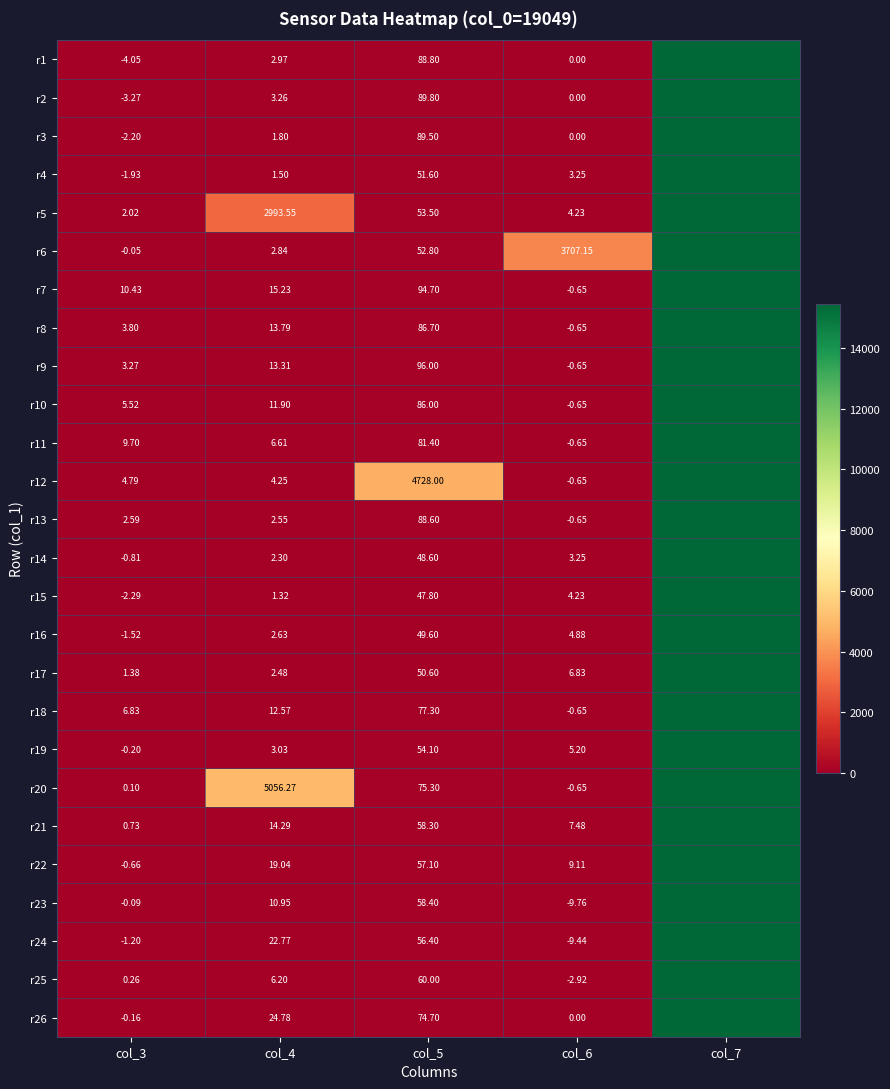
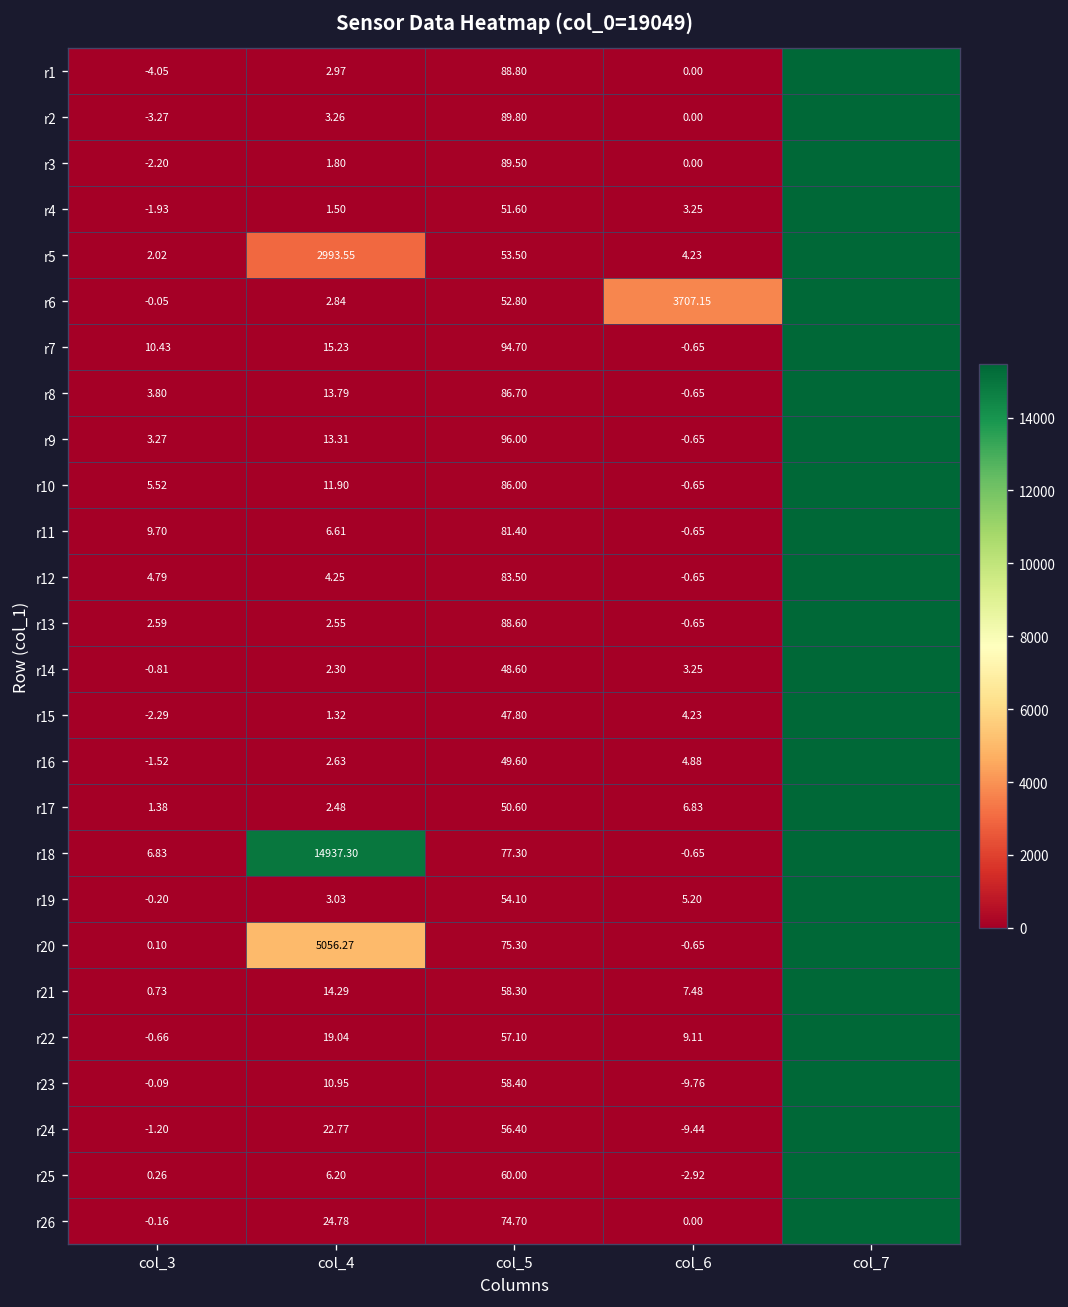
  {
    "r1": {
      "col_3": -4.05,
      "col_4": 2.97,
      "col_5": 88.80,
      "col_6": 0.00
    },
    "r2": {
      "col_3": -3.27,
      "col_4": 3.26,
      "col_5": 89.80,
      "col_6": 0.00
    },
    "r3": {
      "col_3": -2.20,
      "col_4": 1.80,
      "col_5": 89.50,
      "col_6": 0.00
    },
    "r4": {
      "col_3": -1.93,
      "col_4": 1.50,
      "col_5": 51.60,
      "col_6": 3.25
    },
    "r5": {
      "col_3": 2.02,
      "col_4": 2993.55,
      "col_5": 53.50,
      "col_6": 4.23
    },
    "r6": {
      "col_3": -0.05,
      "col_4": 2.84,
      "col_5": 52.80,
      "col_6": 3707.15
    },
    "r7": {
      "col_3": 10.43,
      "col_4": 15.23,
      "col_5": 94.70,
      "col_6": -0.65
    },
    "r8": {
      "col_3": 3.80,
      "col_4": 13.79,
      "col_5": 86.70,
      "col_6": -0.65
    },
    "r9": {
      "col_3": 3.27,
      "col_4": 13.31,
      "col_5": 96.00,
      "col_6": -0.65
    },
    "r10": {
      "col_3": 5.52,
      "col_4": 11.90,
      "col_5": 86.00,
      "col_6": -0.65
    },
    "r11": {
      "col_3": 9.70,
      "col_4": 6.61,
      "col_5": 81.40,
      "col_6": -0.65
    },
    "r12": {
      "col_3": 4.79,
      "col_4": 4.25,
-     "col_5": 4728.00,
+     "col_5": 83.50,
      "col_6": -0.65
    },
    "r13": {
      "col_3": 2.59,
      "col_4": 2.55,
      "col_5": 88.60,
      "col_6": -0.65
    },
    "r14": {
      "col_3": -0.81,
      "col_4": 2.30,
      "col_5": 48.60,
      "col_6": 3.25
    },
    "r15": {
      "col_3": -2.29,
      "col_4": 1.32,
      "col_5": 47.80,
      "col_6": 4.23
    },
    "r16": {
      "col_3": -1.52,
      "col_4": 2.63,
      "col_5": 49.60,
      "col_6": 4.88
    },
    "r17": {
      "col_3": 1.38,
      "col_4": 2.48,
      "col_5": 50.60,
      "col_6": 6.83
    },
    "r18": {
      "col_3": 6.83,
-     "col_4": 12.57,
+     "col_4": 14937.30,
      "col_5": 77.30,
      "col_6": -0.65
    },
    "r19": {
      "col_3": -0.20,
      "col_4": 3.03,
      "col_5": 54.10,
      "col_6": 5.20
    },
    "r20": {
      "col_3": 0.10,
      "col_4": 5056.27,
      "col_5": 75.30,
      "col_6": -0.65
    },
    "r21": {
      "col_3": 0.73,
      "col_4": 14.29,
      "col_5": 58.30,
      "col_6": 7.48
    },
    "r22": {
      "col_3": -0.66,
      "col_4": 19.04,
      "col_5": 57.10,
      "col_6": 9.11
    },
    "r23": {
      "col_3": -0.09,
      "col_4": 10.95,
      "col_5": 58.40,
      "col_6": -9.76
    },
    "r24": {
      "col_3": -1.20,
      "col_4": 22.77,
      "col_5": 56.40,
      "col_6": -9.44
    },
    "r25": {
      "col_3": 0.26,
      "col_4": 6.20,
      "col_5": 60.00,
      "col_6": -2.92
    },
    "r26": {
      "col_3": -0.16,
      "col_4": 24.78,
      "col_5": 74.70,
      "col_6": 0.00
    }
  }
